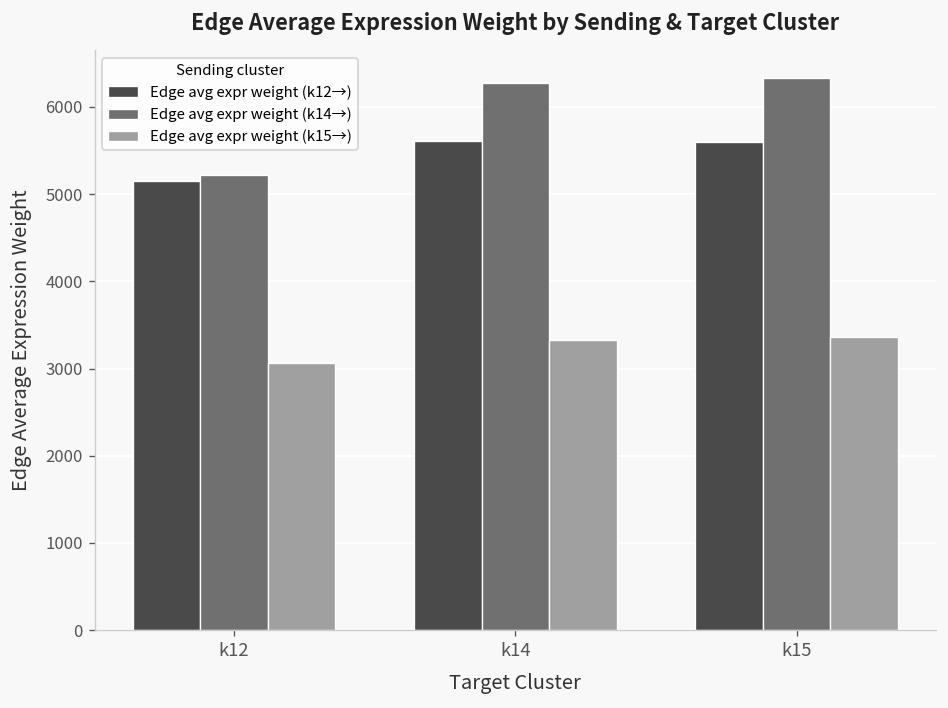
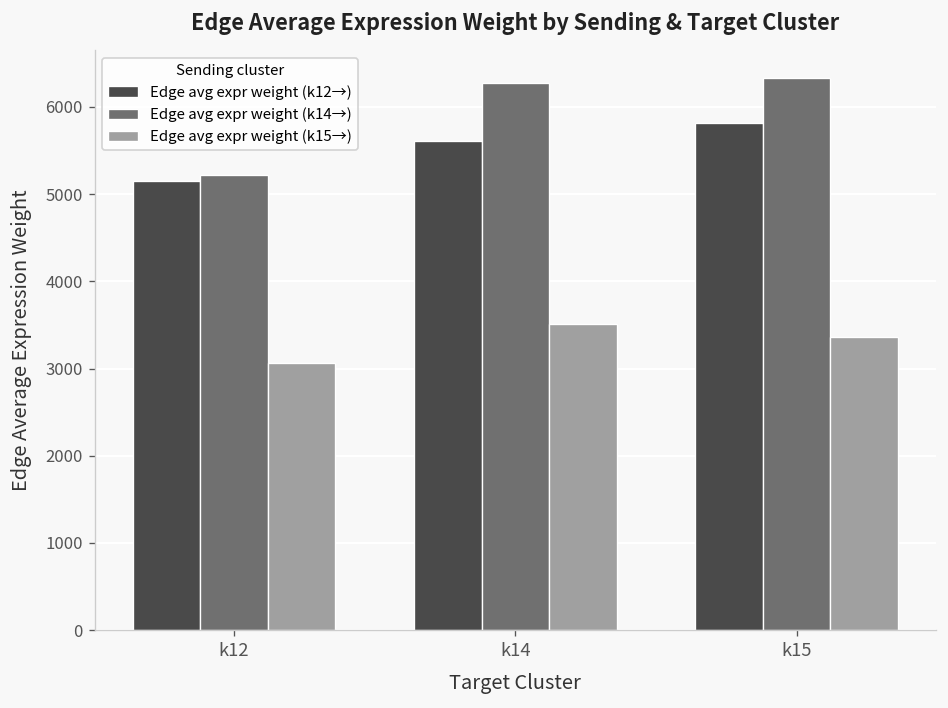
  {
    "Edge avg expr weight (k12→)": {
      "k12": 5200,
      "k14": 5600,
-     "k15": 5600
+     "k15": 5800
    },
    "Edge avg expr weight (k14→)": {
      "k12": 5200,
      "k14": 6300,
      "k15": 6300
    },
    "Edge avg expr weight (k15→)": {
      "k12": 3100,
-     "k14": 3300,
+     "k14": 3500,
      "k15": 3400
    }
  }
